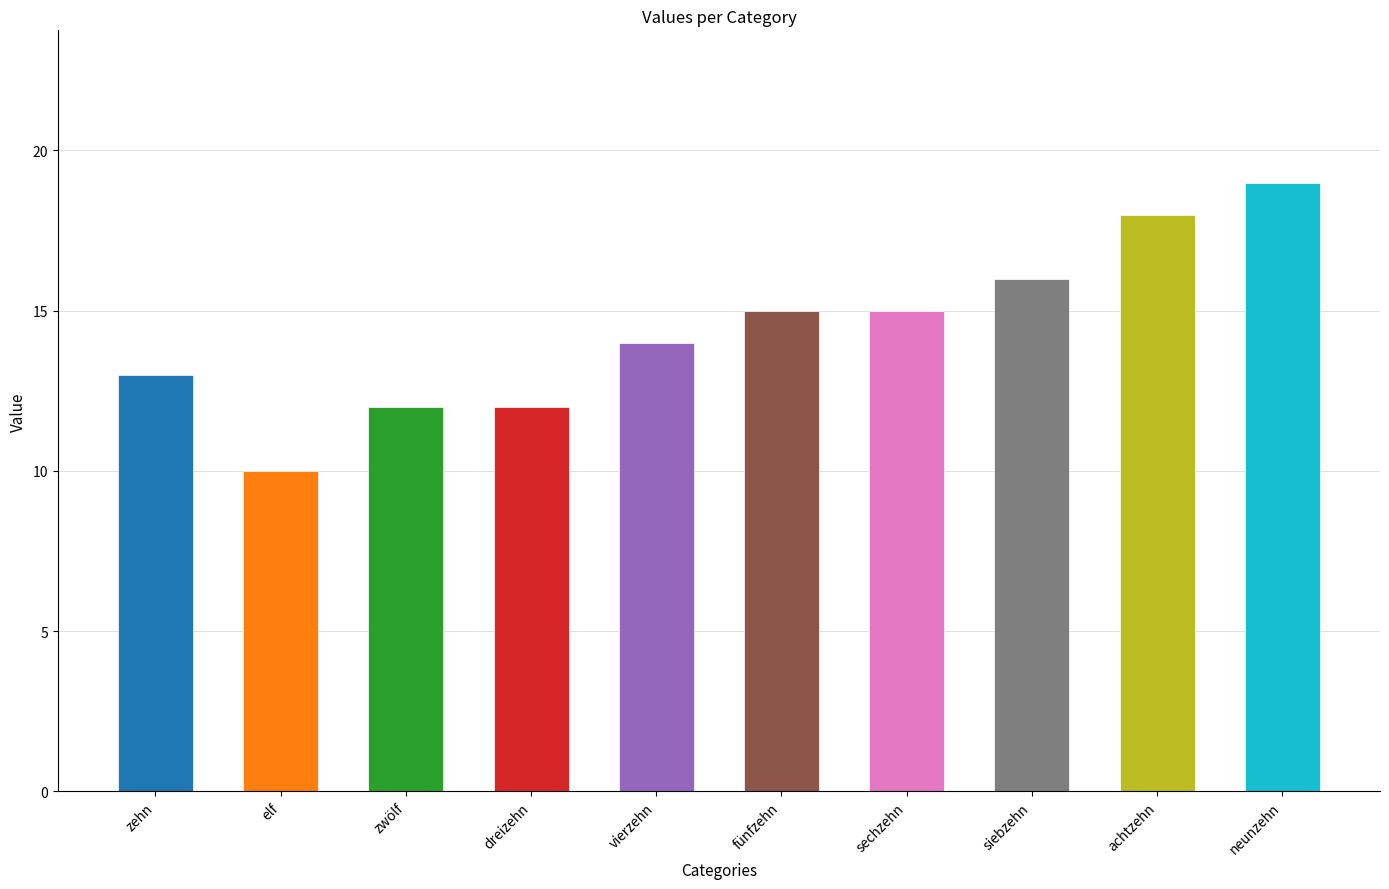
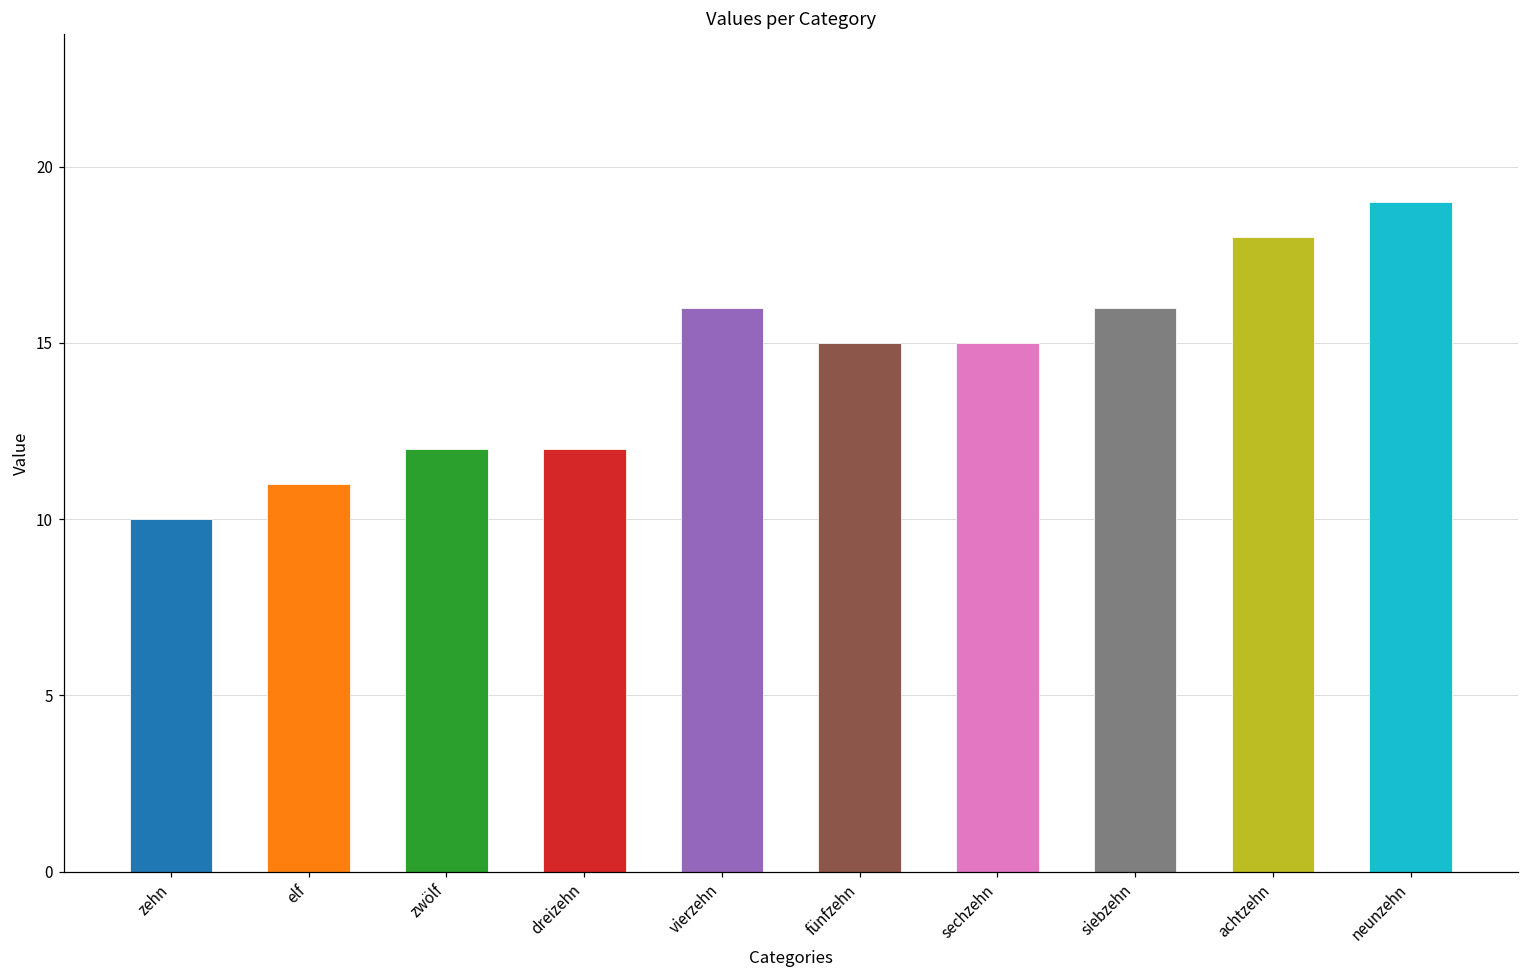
  {
-   "zehn": 13,
-   "elf": 10,
+   "zehn": 10,
+   "elf": 11,
    "zwölf": 12,
    "dreizehn": 12,
-   "vierzehn": 14,
+   "vierzehn": 16,
    "fünfzehn": 15,
    "sechzehn": 15,
    "siebzehn": 16,
    "achtzehn": 18,
    "neunzehn": 19
  }
